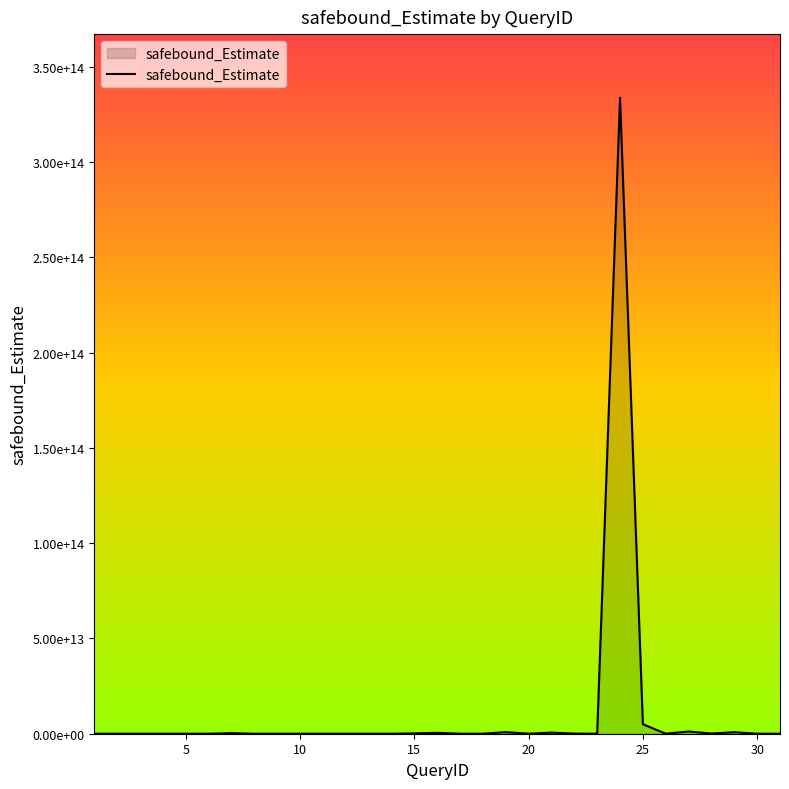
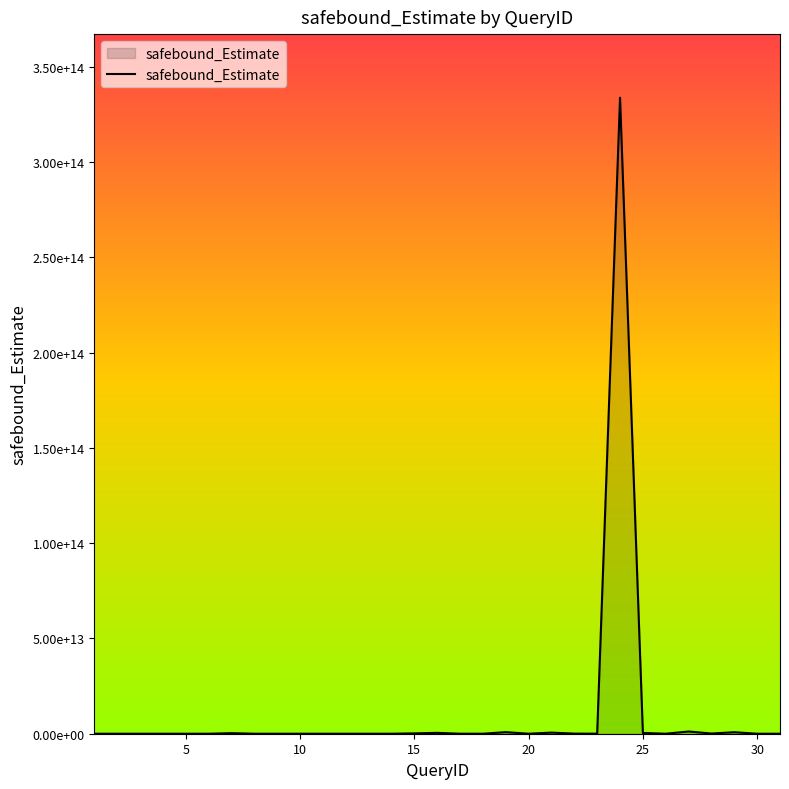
  {
    "5": 0,
    "10": 0,
    "15": 0,
    "20": 0,
-   "25": 5000000000000,
+   "25": 0,
    "30": 0
  }
